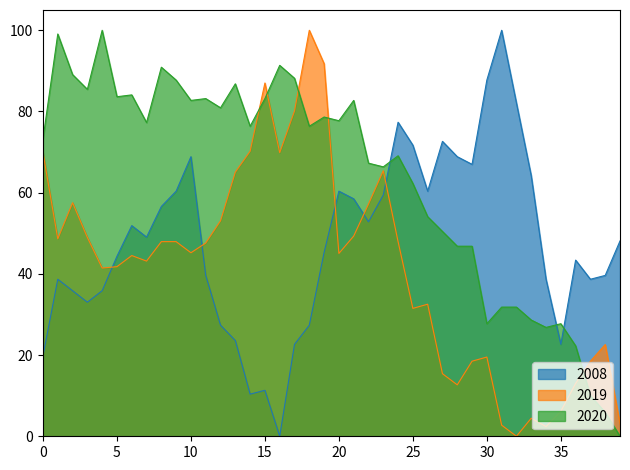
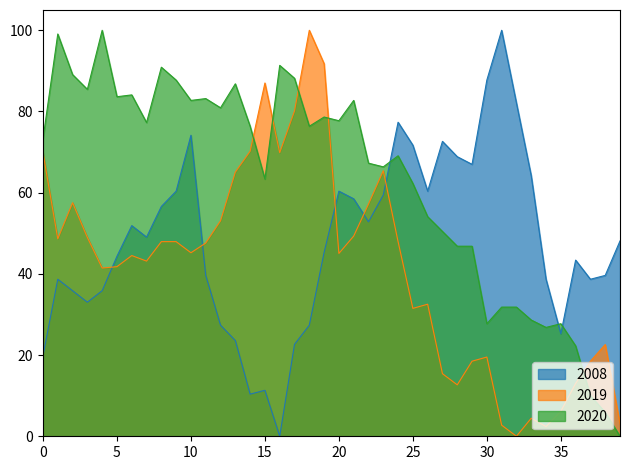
  {
    "2008": {
      "0": 20,
      "5": 44,
-     "10": 69,
+     "10": 74,
      "15": 11,
      "20": 60,
      "25": 72,
      "30": 88,
-     "35": 23
+     "35": 25
    },
    "2019": {
      "0": 70,
      "5": 42,
      "10": 45,
      "15": 87,
      "20": 45,
      "25": 32,
      "30": 20
    },
    "2020": {
      "0": 73,
      "5": 84,
      "10": 83,
-     "15": 83,
+     "15": 63,
      "20": 78,
      "25": 62,
      "30": 28,
      "35": 28
    }
  }
